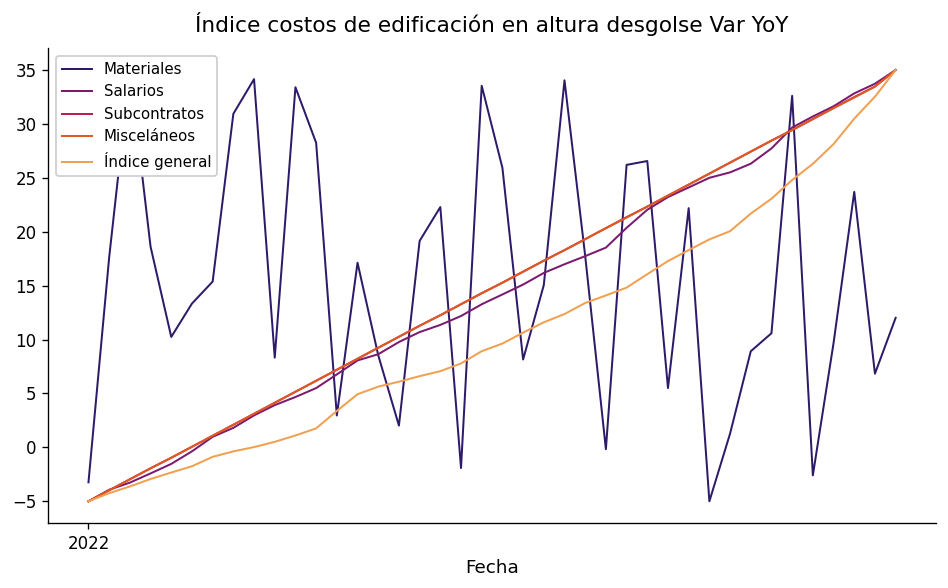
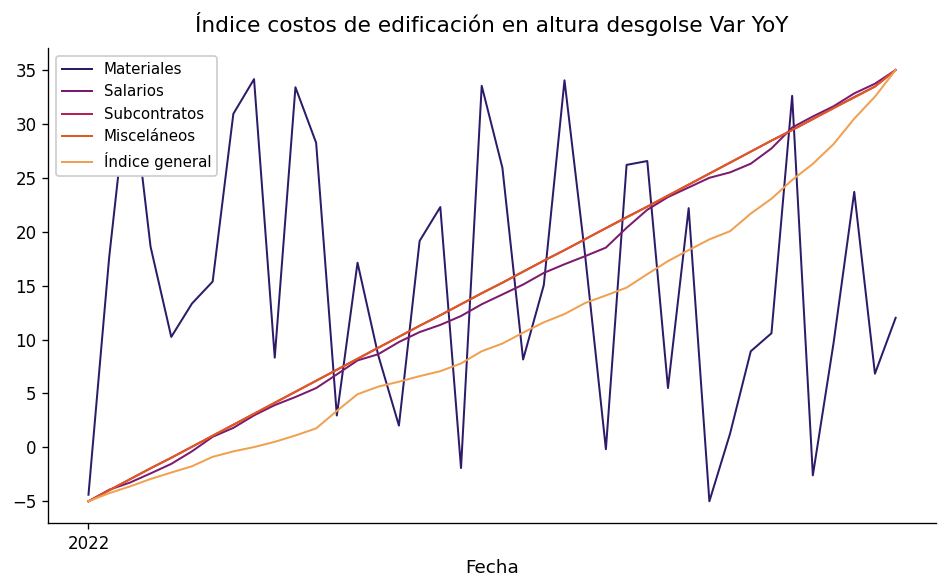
  {
    "Materiales": {
-     "2022": -3
+     "2022": -4
    }
  }
